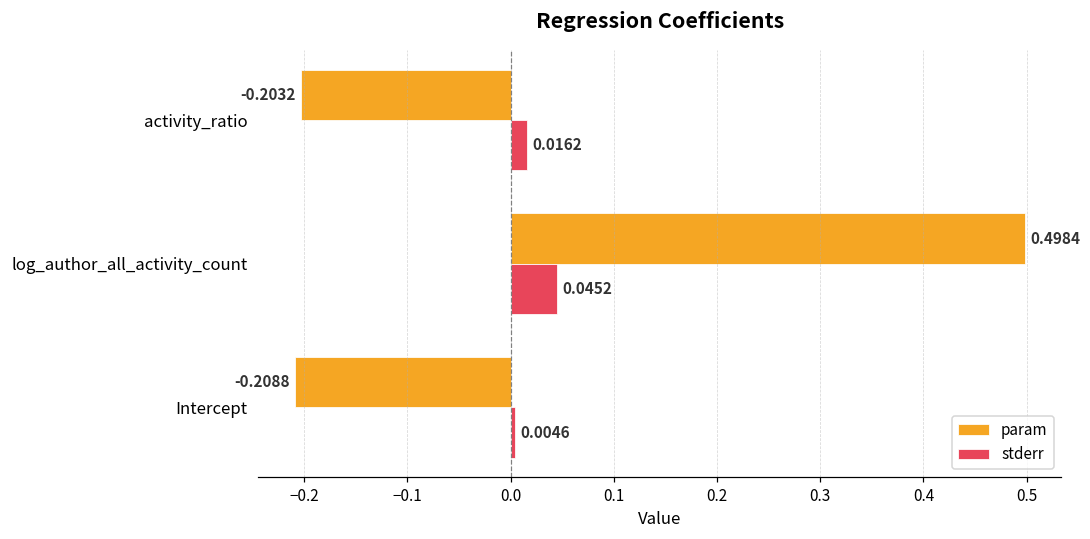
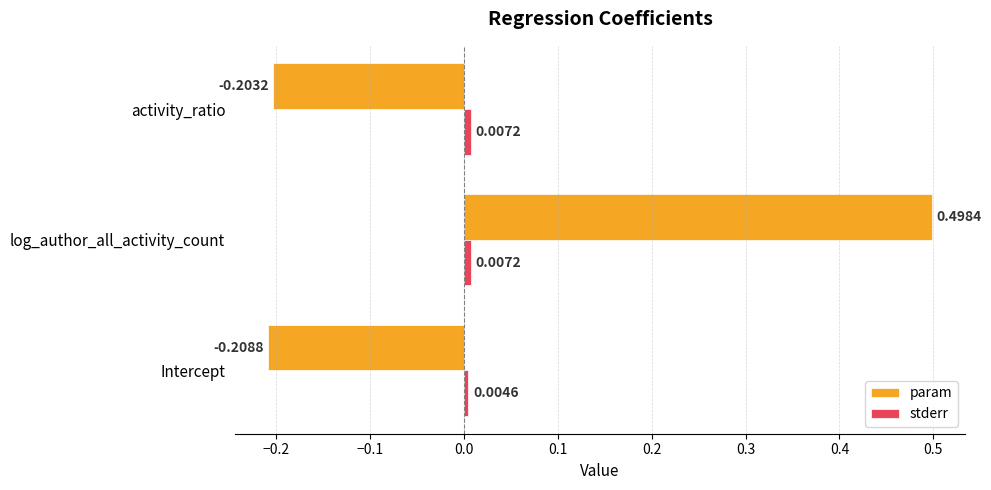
  {
    "param": {
      "activity_ratio": -0.2032,
      "log_author_all_activity_count": 0.4984,
      "Intercept": -0.2088
    },
    "stderr": {
-     "activity_ratio": 0.0162,
-     "log_author_all_activity_count": 0.0452,
+     "activity_ratio": 0.0072,
+     "log_author_all_activity_count": 0.0072,
      "Intercept": 0.0046
    }
  }
